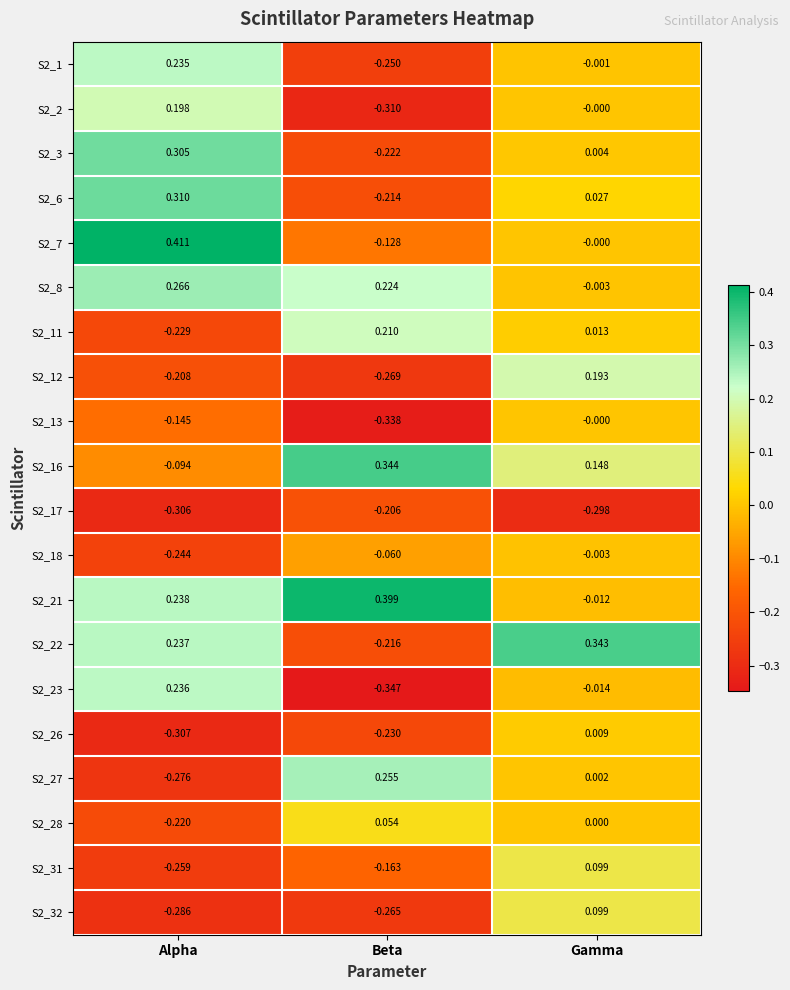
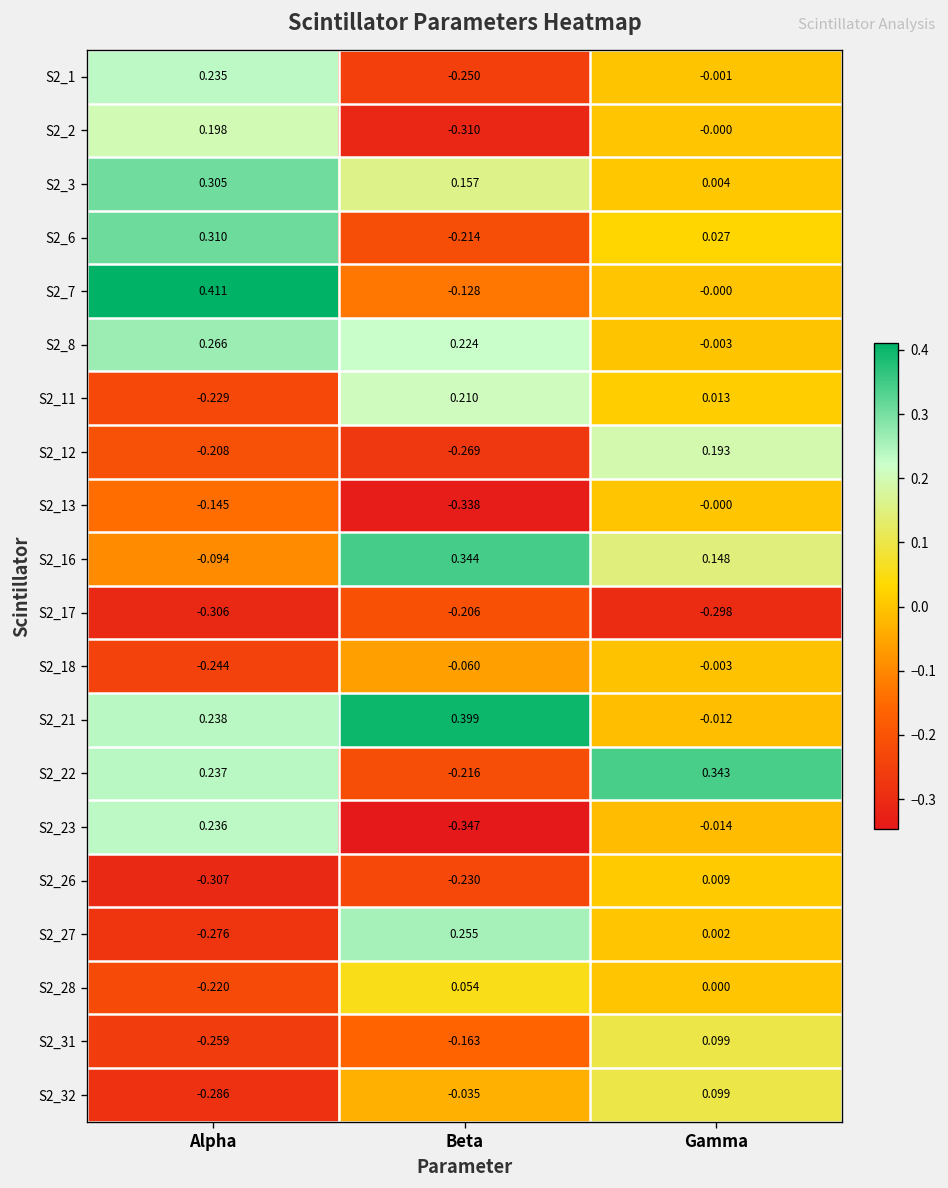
  {
    "S2_1": {
      "Alpha": 0.235,
      "Beta": -0.250,
      "Gamma": -0.001
    },
    "S2_2": {
      "Alpha": 0.198,
      "Beta": -0.310,
      "Gamma": -0.000
    },
    "S2_3": {
      "Alpha": 0.305,
-     "Beta": -0.222,
+     "Beta": 0.157,
      "Gamma": 0.004
    },
    "S2_6": {
      "Alpha": 0.310,
      "Beta": -0.214,
      "Gamma": 0.027
    },
    "S2_7": {
      "Alpha": 0.411,
      "Beta": -0.128,
      "Gamma": -0.000
    },
    "S2_8": {
      "Alpha": 0.266,
      "Beta": 0.224,
      "Gamma": -0.003
    },
    "S2_11": {
      "Alpha": -0.229,
      "Beta": 0.210,
      "Gamma": 0.013
    },
    "S2_12": {
      "Alpha": -0.208,
      "Beta": -0.269,
      "Gamma": 0.193
    },
    "S2_13": {
      "Alpha": -0.145,
      "Beta": -0.338,
      "Gamma": -0.000
    },
    "S2_16": {
      "Alpha": -0.094,
      "Beta": 0.344,
      "Gamma": 0.148
    },
    "S2_17": {
      "Alpha": -0.306,
      "Beta": -0.206,
      "Gamma": -0.298
    },
    "S2_18": {
      "Alpha": -0.244,
      "Beta": -0.060,
      "Gamma": -0.003
    },
    "S2_21": {
      "Alpha": 0.238,
      "Beta": 0.399,
      "Gamma": -0.012
    },
    "S2_22": {
      "Alpha": 0.237,
      "Beta": -0.216,
      "Gamma": 0.343
    },
    "S2_23": {
      "Alpha": 0.236,
      "Beta": -0.347,
      "Gamma": -0.014
    },
    "S2_26": {
      "Alpha": -0.307,
      "Beta": -0.230,
      "Gamma": 0.009
    },
    "S2_27": {
      "Alpha": -0.276,
      "Beta": 0.255,
      "Gamma": 0.002
    },
    "S2_28": {
      "Alpha": -0.220,
      "Beta": 0.054,
      "Gamma": 0.000
    },
    "S2_31": {
      "Alpha": -0.259,
      "Beta": -0.163,
      "Gamma": 0.099
    },
    "S2_32": {
      "Alpha": -0.286,
-     "Beta": -0.265,
+     "Beta": -0.035,
      "Gamma": 0.099
    }
  }
